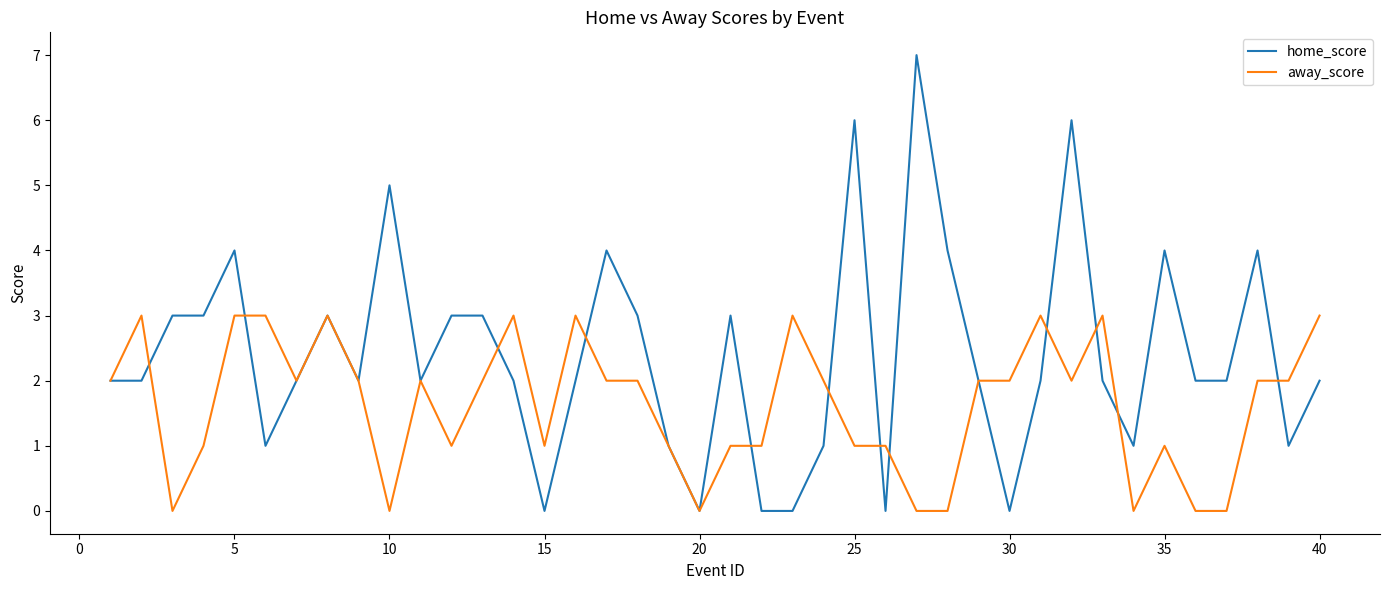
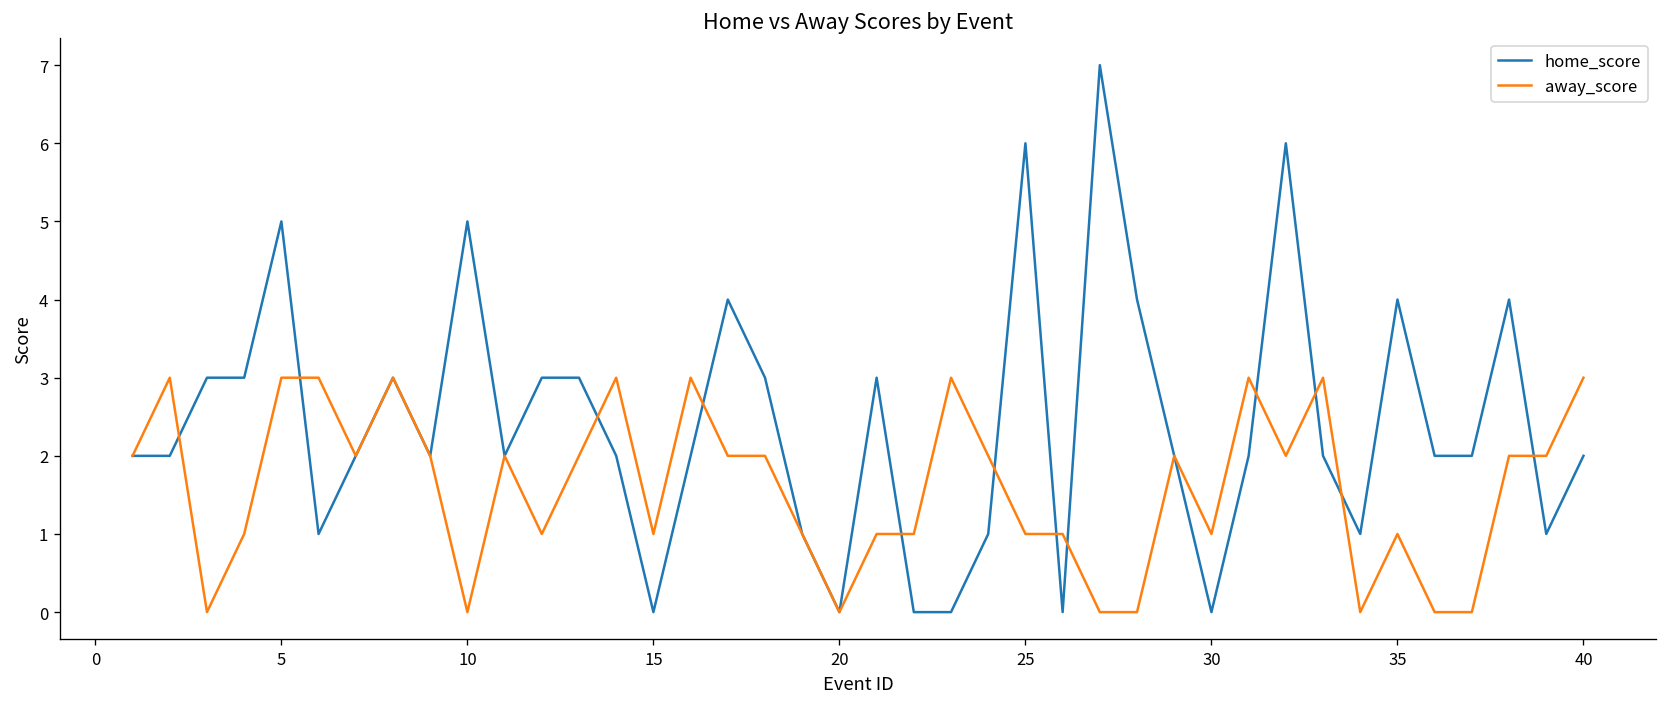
  {
    "home_score": {
-     "5": 4,
+     "5": 5,
      "10": 5,
      "15": 0,
      "25": 6,
      "30": 0,
      "35": 4,
      "40": 2
    },
    "away_score": {
      "5": 3,
      "10": 0,
      "15": 1,
      "25": 1,
-     "30": 2,
+     "30": 1,
      "35": 1,
      "40": 3
    }
  }
